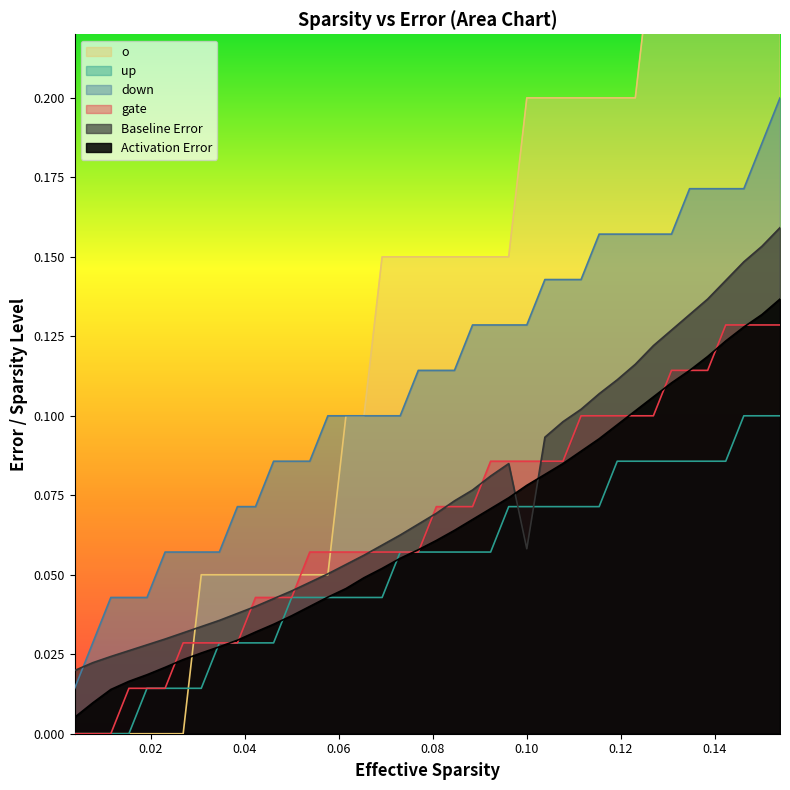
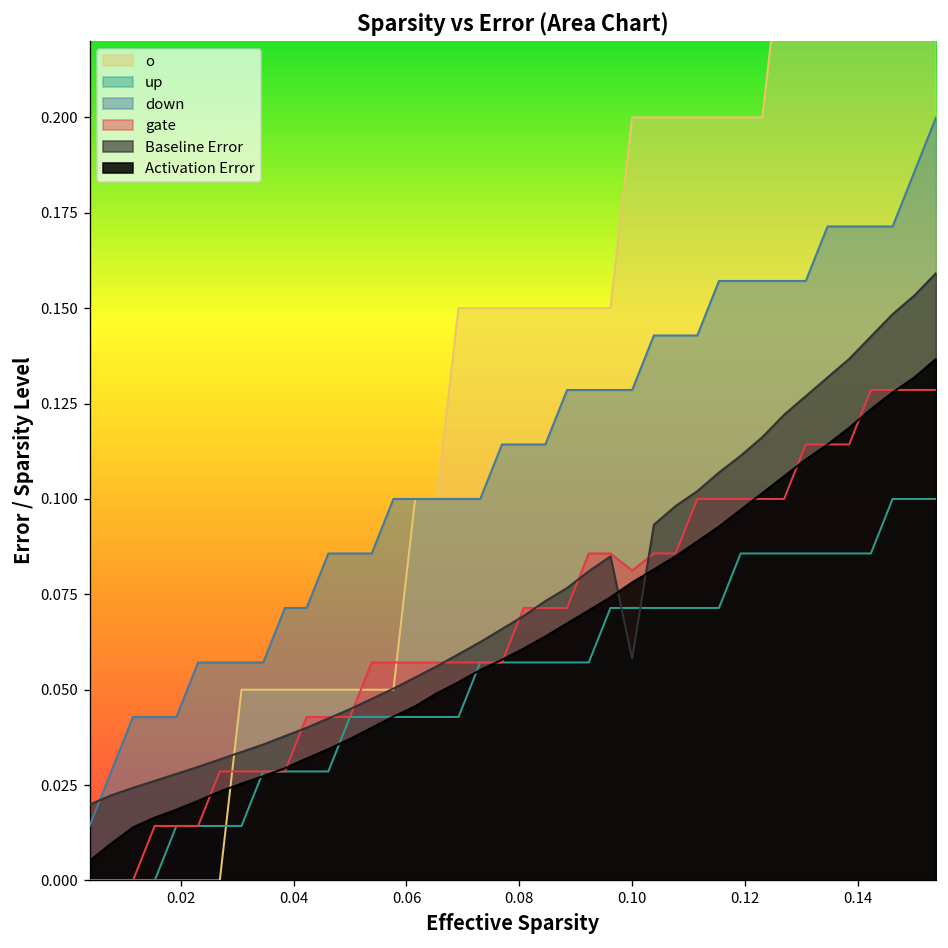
  {
    "o": {
      "0.10": 0.200
    },
    "gate": {
-     "0.10": 0.086
+     "0.10": 0.081
    },
    "Baseline Error": {
      "0.10": 0.058
    },
    "Activation Error": {
      "0.10": 0.078
    }
  }
